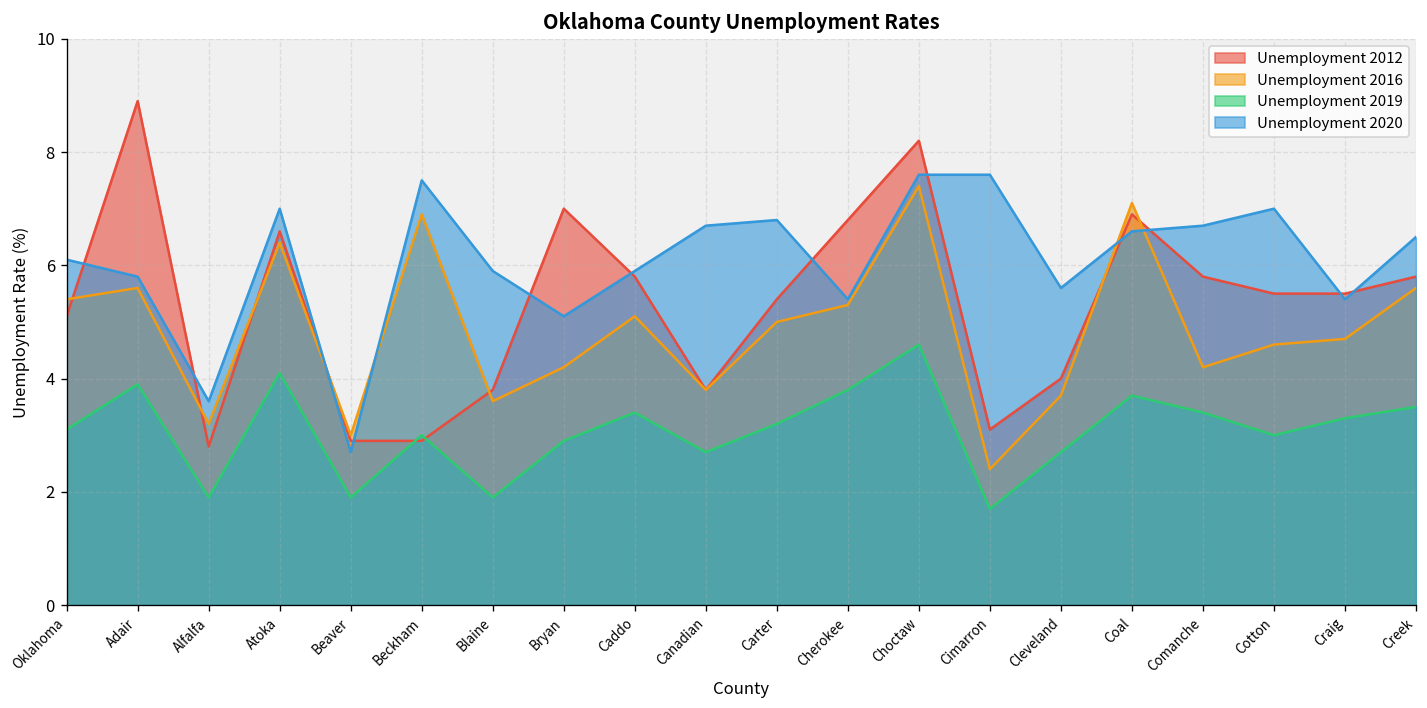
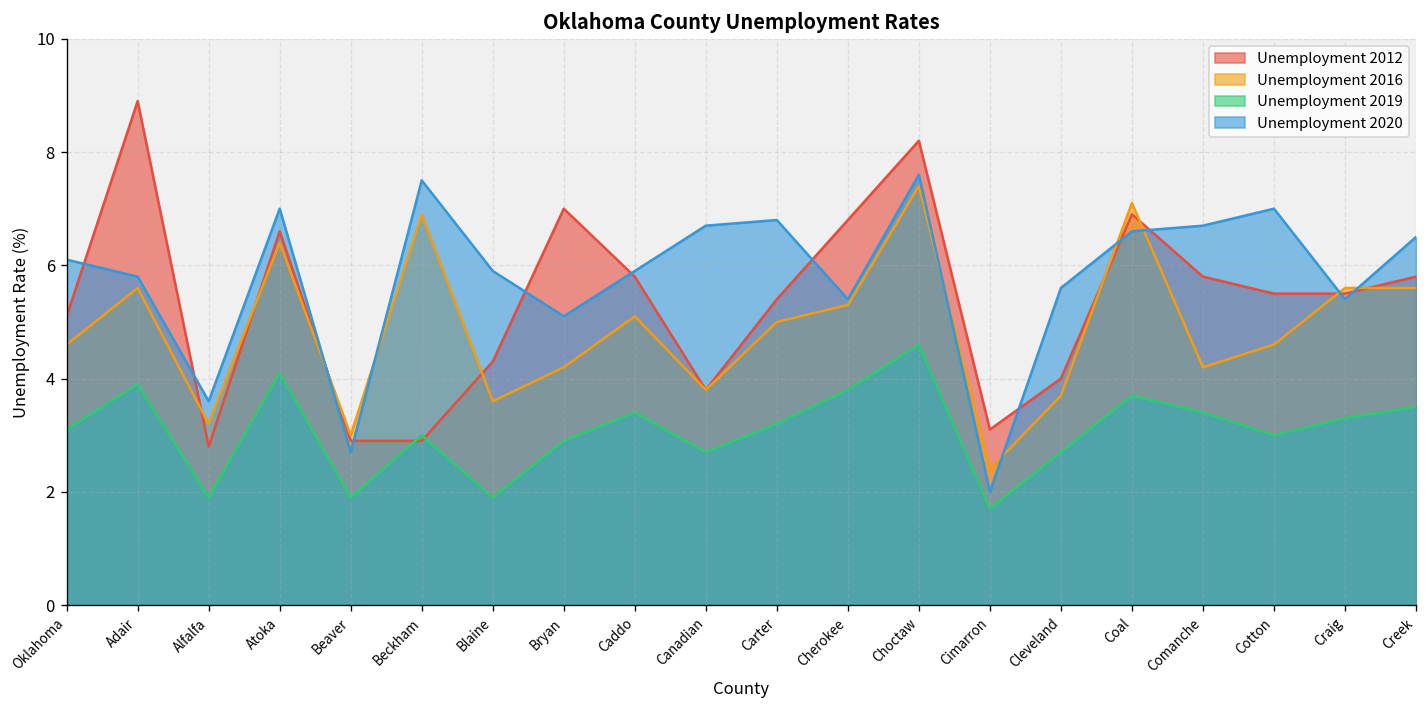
  {
    "Unemployment 2012": {
      "Oklahoma": 5.1,
      "Adair": 8.9,
      "Alfalfa": 2.8,
      "Atoka": 6.6,
      "Beaver": 2.9,
      "Beckham": 2.9,
-     "Blaine": 3.8,
+     "Blaine": 4.3,
      "Bryan": 7.0,
      "Caddo": 5.8,
      "Carter": 5.4,
      "Cherokee": 6.8,
      "Choctaw": 8.2,
      "Cimarron": 3.1,
      "Cleveland": 4.0,
      "Coal": 6.9,
      "Comanche": 5.8,
      "Cotton": 5.5,
      "Craig": 5.5,
      "Creek": 5.8
    },
    "Unemployment 2016": {
-     "Oklahoma": 5.4,
+     "Oklahoma": 4.6,
      "Adair": 5.6,
      "Alfalfa": 3.2,
      "Atoka": 6.4,
      "Beaver": 3.0,
      "Beckham": 6.9,
      "Blaine": 3.6,
      "Bryan": 4.2,
      "Caddo": 5.1,
      "Carter": 5.0,
      "Cherokee": 5.3,
      "Choctaw": 7.4,
      "Cimarron": 2.4,
      "Cleveland": 3.7,
      "Coal": 7.1,
      "Comanche": 4.2,
      "Cotton": 4.6,
-     "Craig": 4.7,
+     "Craig": 5.6,
      "Creek": 5.6
    },
    "Unemployment 2019": {
      "Oklahoma": 3.1,
      "Adair": 3.9,
      "Alfalfa": 1.9,
      "Atoka": 4.1,
      "Beaver": 1.9,
      "Beckham": 3.0,
      "Blaine": 1.9,
      "Bryan": 2.9,
      "Caddo": 3.4,
      "Canadian": 2.7,
      "Carter": 3.2,
      "Cherokee": 3.8,
      "Choctaw": 4.6,
      "Cimarron": 1.7,
      "Cleveland": 2.7,
      "Coal": 3.7,
      "Comanche": 3.4,
      "Cotton": 3.0,
      "Craig": 3.3,
      "Creek": 3.5
    },
    "Unemployment 2020": {
      "Oklahoma": 6.1,
      "Adair": 5.8,
      "Alfalfa": 3.6,
      "Atoka": 7.0,
      "Beaver": 2.7,
      "Beckham": 7.5,
      "Blaine": 5.9,
      "Bryan": 5.1,
      "Caddo": 5.9,
      "Canadian": 6.7,
      "Carter": 6.8,
      "Cherokee": 5.4,
      "Choctaw": 7.6,
-     "Cimarron": 7.6,
+     "Cimarron": 2.0,
      "Cleveland": 5.6,
      "Coal": 6.6,
      "Comanche": 6.7,
      "Cotton": 7.0,
      "Craig": 5.4,
      "Creek": 6.5
    }
  }
